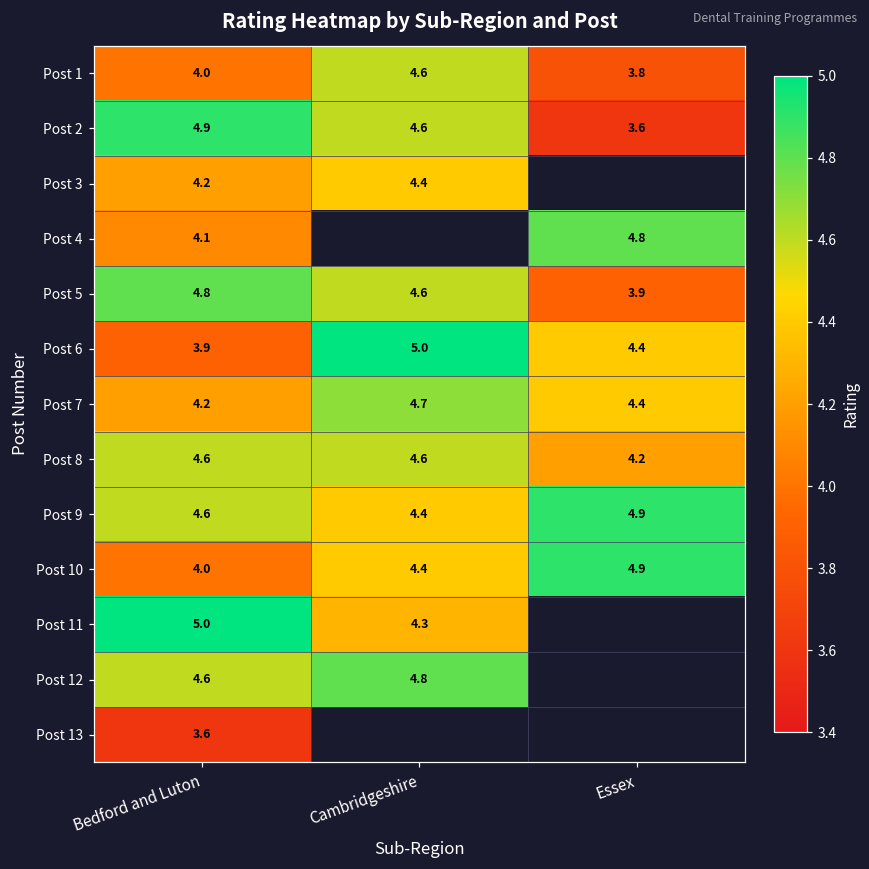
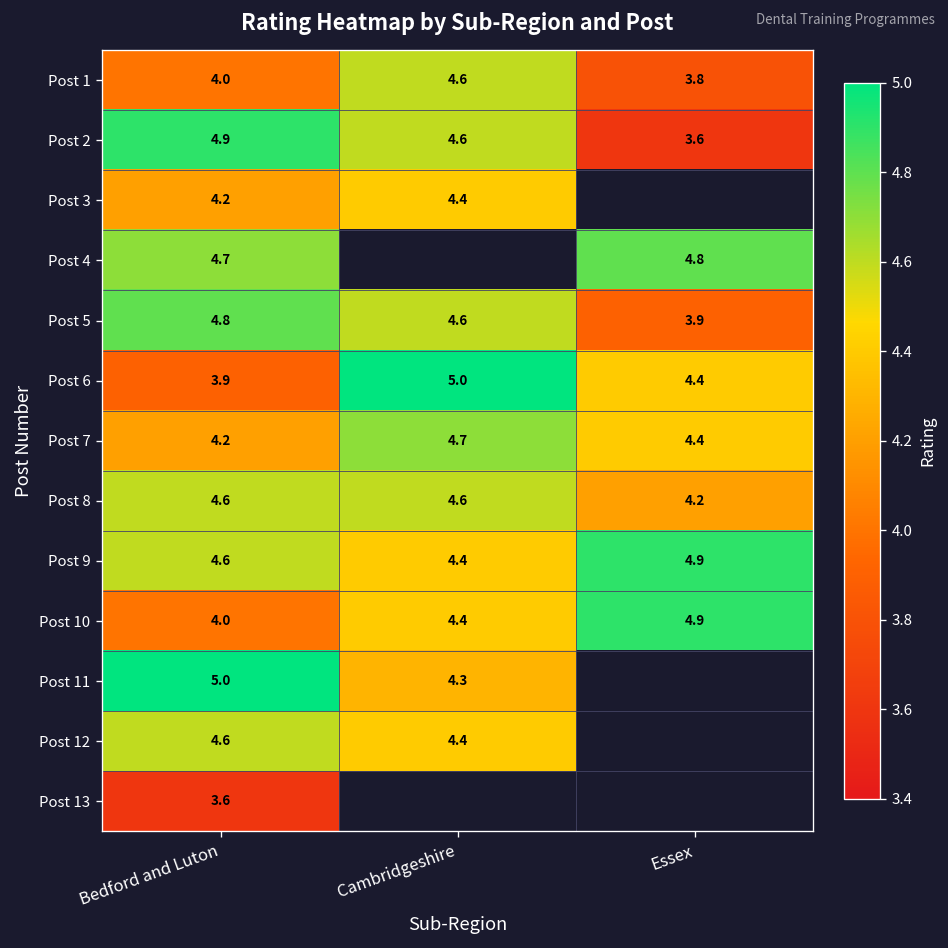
  {
    "Post 1": {
      "Bedford and Luton": 4.0,
      "Cambridgeshire": 4.6,
      "Essex": 3.8
    },
    "Post 2": {
      "Bedford and Luton": 4.9,
      "Cambridgeshire": 4.6,
      "Essex": 3.6
    },
    "Post 3": {
      "Bedford and Luton": 4.2,
      "Cambridgeshire": 4.4
    },
    "Post 4": {
-     "Bedford and Luton": 4.1,
+     "Bedford and Luton": 4.7,
      "Essex": 4.8
    },
    "Post 5": {
      "Bedford and Luton": 4.8,
      "Cambridgeshire": 4.6,
      "Essex": 3.9
    },
    "Post 6": {
      "Bedford and Luton": 3.9,
      "Cambridgeshire": 5.0,
      "Essex": 4.4
    },
    "Post 7": {
      "Bedford and Luton": 4.2,
      "Cambridgeshire": 4.7,
      "Essex": 4.4
    },
    "Post 8": {
      "Bedford and Luton": 4.6,
      "Cambridgeshire": 4.6,
      "Essex": 4.2
    },
    "Post 9": {
      "Bedford and Luton": 4.6,
      "Cambridgeshire": 4.4,
      "Essex": 4.9
    },
    "Post 10": {
      "Bedford and Luton": 4.0,
      "Cambridgeshire": 4.4,
      "Essex": 4.9
    },
    "Post 11": {
      "Bedford and Luton": 5.0,
      "Cambridgeshire": 4.3
    },
    "Post 12": {
      "Bedford and Luton": 4.6,
-     "Cambridgeshire": 4.8
+     "Cambridgeshire": 4.4
    },
    "Post 13": {
      "Bedford and Luton": 3.6
    }
  }
